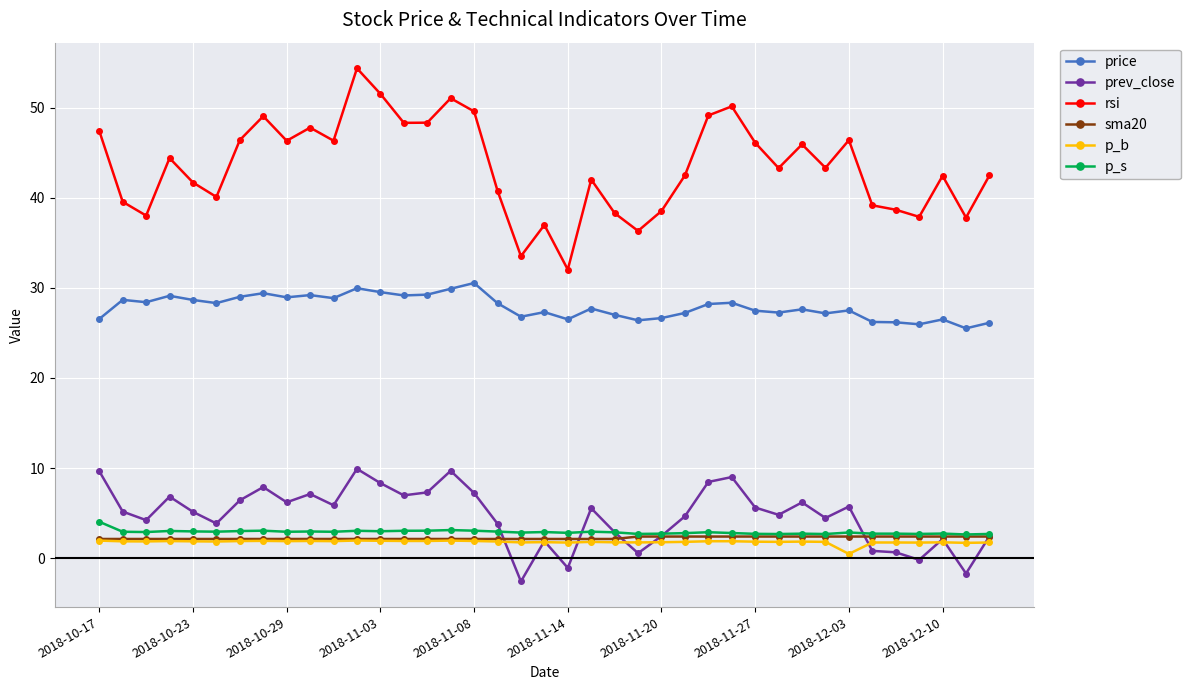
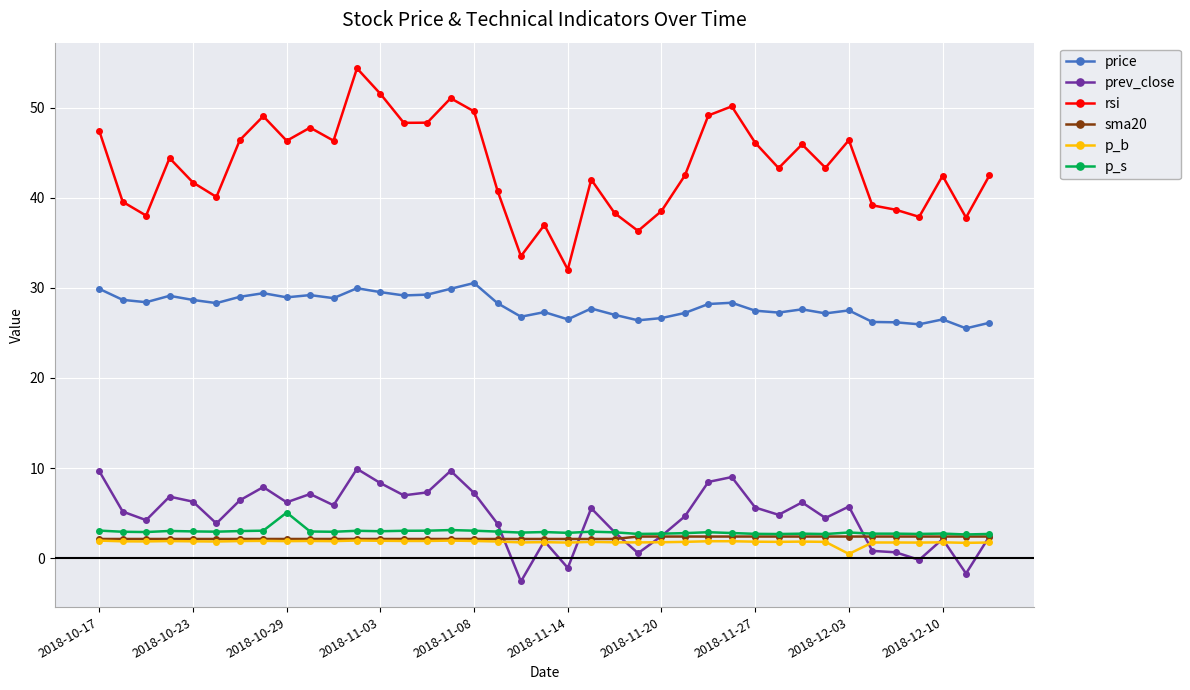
  {
    "price": {
-     "2018-10-17": 27,
+     "2018-10-17": 30,
      "2018-10-23": 29,
      "2018-10-29": 29,
      "2018-11-03": 30,
      "2018-11-08": 31,
      "2018-11-14": 27,
      "2018-11-20": 27,
      "2018-11-27": 27,
      "2018-12-03": 27,
      "2018-12-10": 26
    },
    "prev_close": {
      "2018-10-17": 10,
-     "2018-10-23": 5,
+     "2018-10-23": 6,
      "2018-10-29": 6,
      "2018-11-03": 8,
      "2018-11-08": 7,
      "2018-11-14": -1,
      "2018-11-27": 6,
      "2018-12-03": 6,
      "2018-12-10": 2
    },
    "rsi": {
      "2018-10-17": 47,
      "2018-10-23": 42,
      "2018-10-29": 46,
      "2018-11-03": 52,
      "2018-11-08": 50,
      "2018-11-14": 32,
      "2018-11-20": 39,
      "2018-11-27": 46,
      "2018-12-03": 46,
      "2018-12-10": 42
    },
    "sma20": {
      "2018-11-14": 2,
      "2018-11-27": 2,
      "2018-12-03": 2,
      "2018-12-10": 2
    },
    "p_b": {
      "2018-11-14": 2,
      "2018-11-20": 2,
      "2018-11-27": 2,
      "2018-12-03": 0,
      "2018-12-10": 2
    },
    "p_s": {
-     "2018-10-17": 4,
+     "2018-10-17": 3,
      "2018-10-23": 3,
-     "2018-10-29": 3,
+     "2018-10-29": 5,
      "2018-11-03": 3,
      "2018-11-08": 3,
      "2018-11-14": 3,
      "2018-11-27": 3,
      "2018-12-03": 3,
      "2018-12-10": 3
    }
  }
